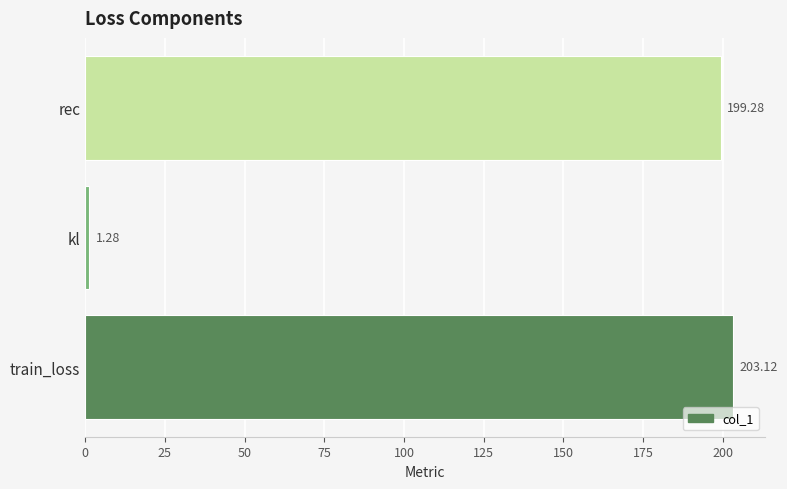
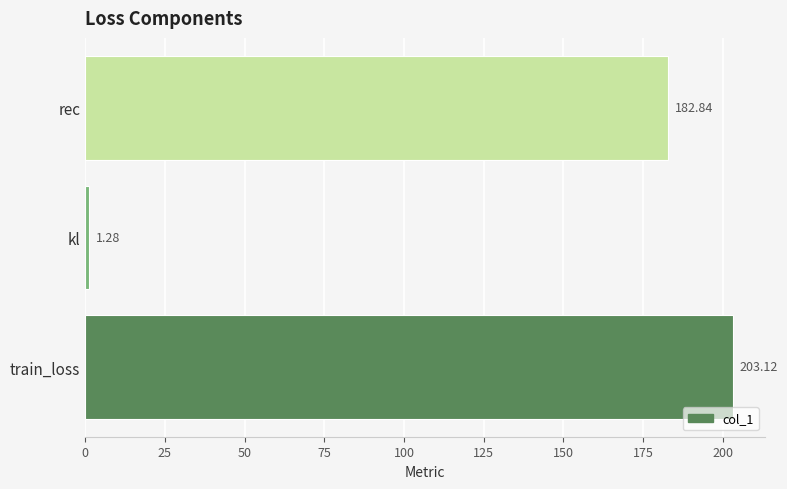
  {
-   "rec": 199.28,
+   "rec": 182.84,
    "kl": 1.28,
    "train_loss": 203.12
  }
